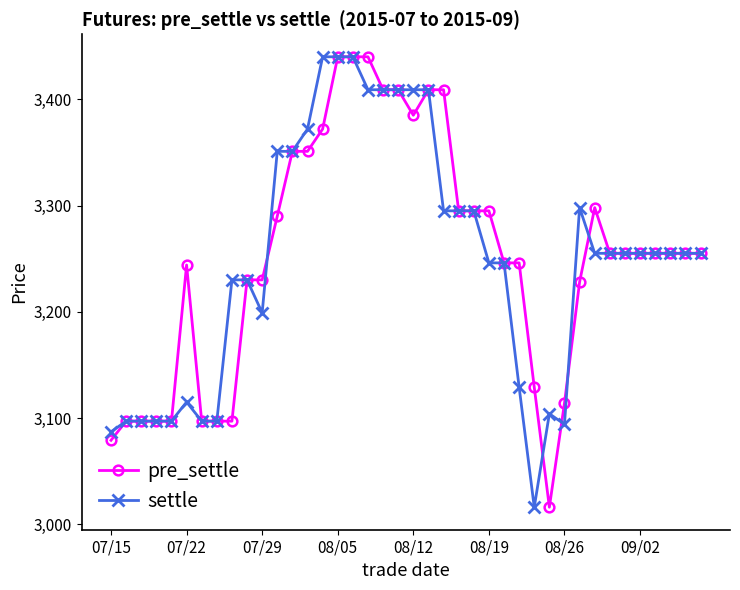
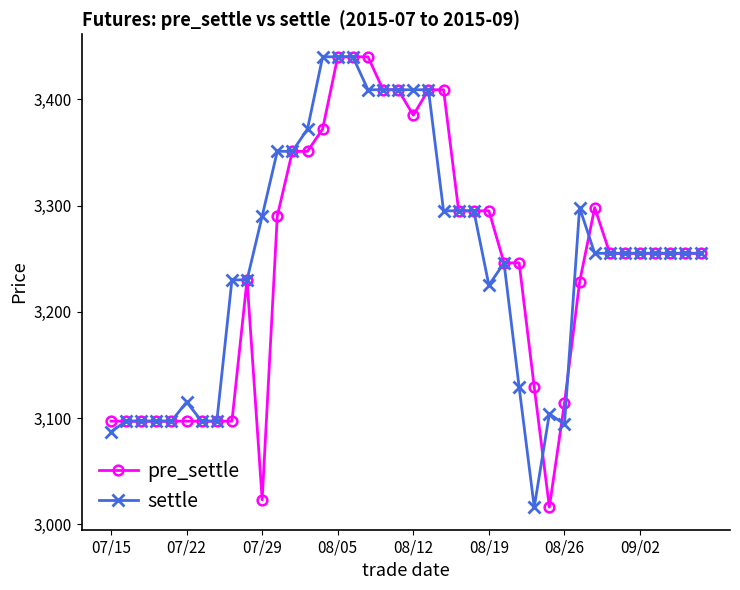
  {
    "pre_settle": {
-     "07/15": "3,079",
-     "07/22": "3,244",
-     "07/29": "3,230",
+     "07/15": "3,097",
+     "07/22": "3,097",
+     "07/29": "3,023",
      "08/12": "3,385",
      "08/19": "3,295",
      "08/26": "3,114"
    },
    "settle": {
      "07/15": "3,087",
      "07/22": "3,115",
-     "07/29": "3,199",
+     "07/29": "3,290",
      "08/12": "3,409",
-     "08/19": "3,246",
+     "08/19": "3,225",
      "08/26": "3,094"
    }
  }
